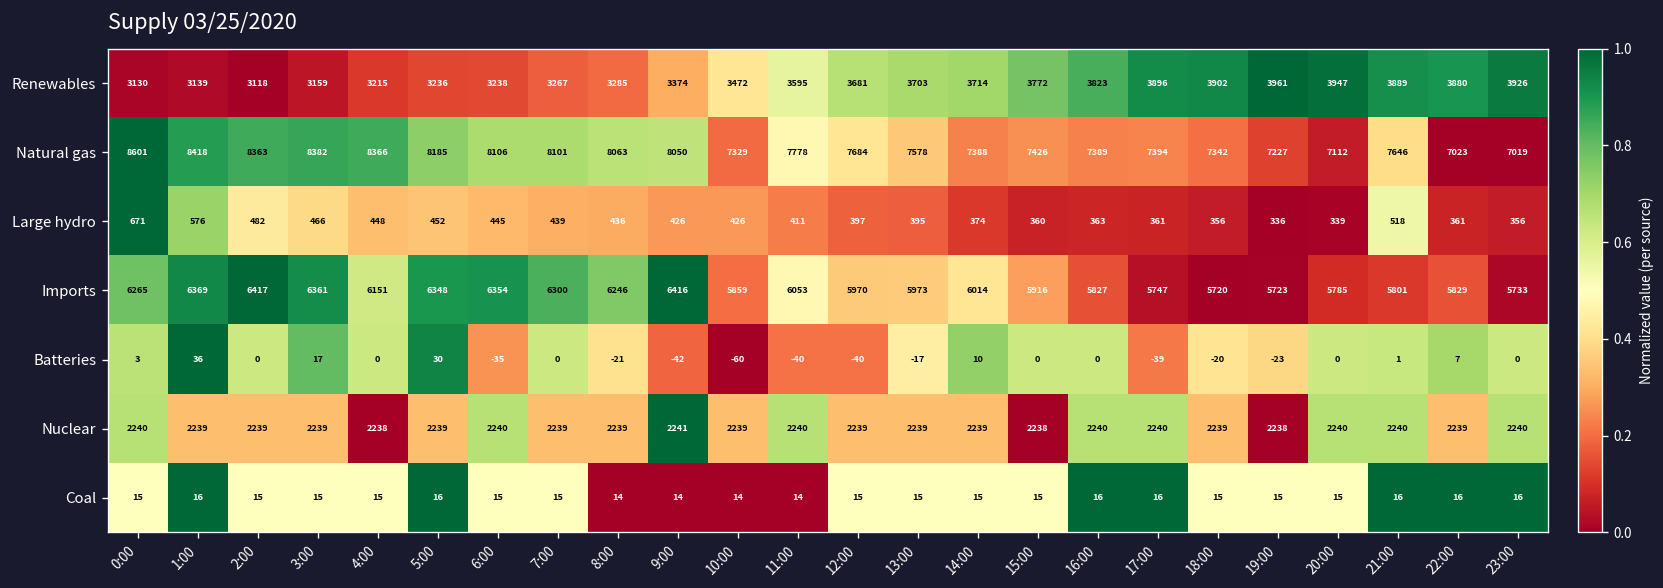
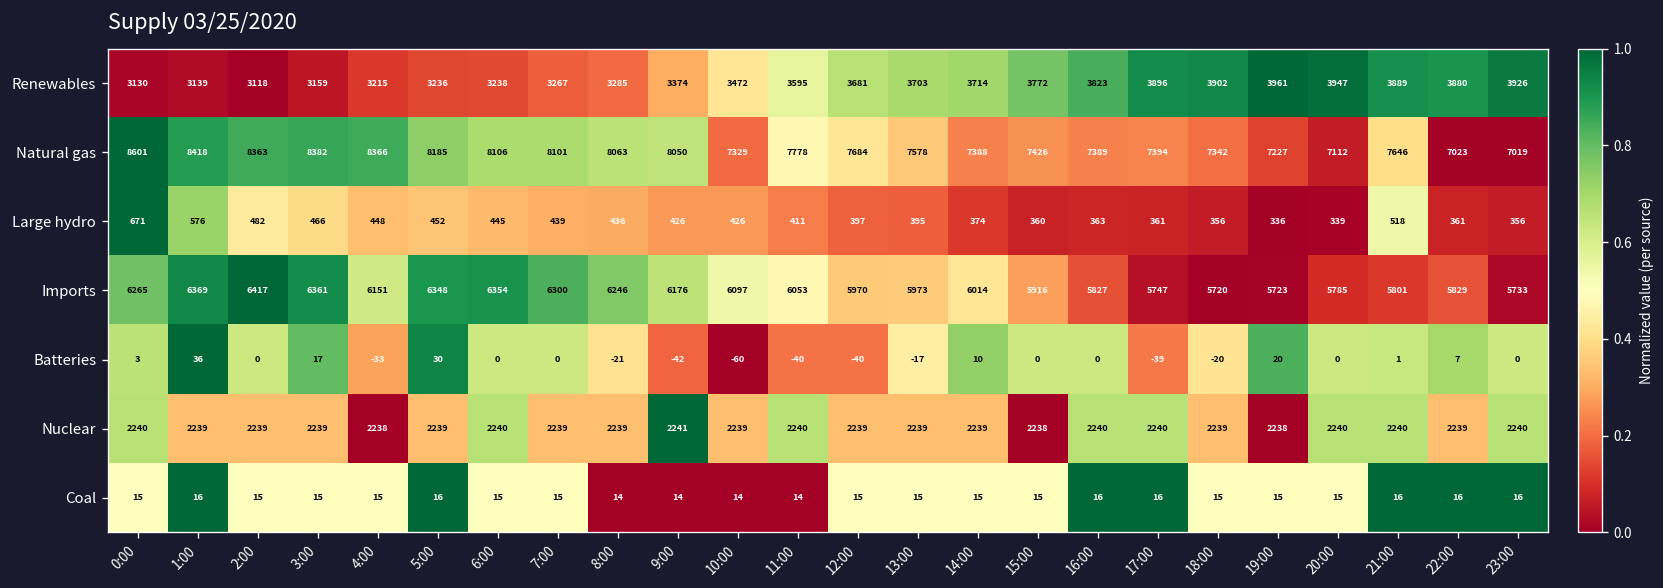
  {
    "Renewables": {
      "0:00": 3130,
      "1:00": 3139,
      "2:00": 3118,
      "3:00": 3159,
      "4:00": 3215,
      "5:00": 3236,
      "6:00": 3238,
      "7:00": 3267,
      "8:00": 3285,
      "9:00": 3374,
      "10:00": 3472,
      "11:00": 3595,
      "12:00": 3681,
      "13:00": 3703,
      "14:00": 3714,
      "15:00": 3772,
      "16:00": 3823,
      "17:00": 3896,
      "18:00": 3902,
      "19:00": 3961,
      "20:00": 3947,
      "21:00": 3889,
      "22:00": 3880,
      "23:00": 3926
    },
    "Natural gas": {
      "0:00": 8601,
      "1:00": 8418,
      "2:00": 8363,
      "3:00": 8382,
      "4:00": 8366,
      "5:00": 8185,
      "6:00": 8106,
      "7:00": 8101,
      "8:00": 8063,
      "9:00": 8050,
      "10:00": 7329,
      "11:00": 7778,
      "12:00": 7684,
      "13:00": 7578,
      "14:00": 7388,
      "15:00": 7426,
      "16:00": 7389,
      "17:00": 7394,
      "18:00": 7342,
      "19:00": 7227,
      "20:00": 7112,
      "21:00": 7646,
      "22:00": 7023,
      "23:00": 7019
    },
    "Large hydro": {
      "0:00": 671,
      "1:00": 576,
      "2:00": 482,
      "3:00": 466,
      "4:00": 448,
      "5:00": 452,
      "6:00": 445,
      "7:00": 439,
      "8:00": 436,
      "9:00": 426,
      "10:00": 426,
      "11:00": 411,
      "12:00": 397,
      "13:00": 395,
      "14:00": 374,
      "15:00": 360,
      "16:00": 363,
      "17:00": 361,
      "18:00": 356,
      "19:00": 336,
      "20:00": 339,
      "21:00": 518,
      "22:00": 361,
      "23:00": 356
    },
    "Imports": {
      "0:00": 6265,
      "1:00": 6369,
      "2:00": 6417,
      "3:00": 6361,
      "4:00": 6151,
      "5:00": 6348,
      "6:00": 6354,
      "7:00": 6300,
      "8:00": 6246,
-     "9:00": 6416,
-     "10:00": 5859,
+     "9:00": 6176,
+     "10:00": 6097,
      "11:00": 6053,
      "12:00": 5970,
      "13:00": 5973,
      "14:00": 6014,
      "15:00": 5916,
      "16:00": 5827,
      "17:00": 5747,
      "18:00": 5720,
      "19:00": 5723,
      "20:00": 5785,
      "21:00": 5801,
      "22:00": 5829,
      "23:00": 5733
    },
    "Batteries": {
      "0:00": 3,
      "1:00": 36,
      "2:00": 0,
      "3:00": 17,
-     "4:00": 0,
+     "4:00": -33,
      "5:00": 30,
-     "6:00": -35,
+     "6:00": 0,
      "7:00": 0,
      "8:00": -21,
      "9:00": -42,
      "10:00": -60,
      "11:00": -40,
      "12:00": -40,
      "13:00": -17,
      "14:00": 10,
      "15:00": 0,
      "16:00": 0,
      "17:00": -39,
      "18:00": -20,
-     "19:00": -23,
+     "19:00": 20,
      "20:00": 0,
      "21:00": 1,
      "22:00": 7,
      "23:00": 0
    },
    "Nuclear": {
      "0:00": 2240,
      "1:00": 2239,
      "2:00": 2239,
      "3:00": 2239,
      "4:00": 2238,
      "5:00": 2239,
      "6:00": 2240,
      "7:00": 2239,
      "8:00": 2239,
      "9:00": 2241,
      "10:00": 2239,
      "11:00": 2240,
      "12:00": 2239,
      "13:00": 2239,
      "14:00": 2239,
      "15:00": 2238,
      "16:00": 2240,
      "17:00": 2240,
      "18:00": 2239,
      "19:00": 2238,
      "20:00": 2240,
      "21:00": 2240,
      "22:00": 2239,
      "23:00": 2240
    },
    "Coal": {
      "0:00": 15,
      "1:00": 16,
      "2:00": 15,
      "3:00": 15,
      "4:00": 15,
      "5:00": 16,
      "6:00": 15,
      "7:00": 15,
      "8:00": 14,
      "9:00": 14,
      "10:00": 14,
      "11:00": 14,
      "12:00": 15,
      "13:00": 15,
      "14:00": 15,
      "15:00": 15,
      "16:00": 16,
      "17:00": 16,
      "18:00": 15,
      "19:00": 15,
      "20:00": 15,
      "21:00": 16,
      "22:00": 16,
      "23:00": 16
    }
  }
